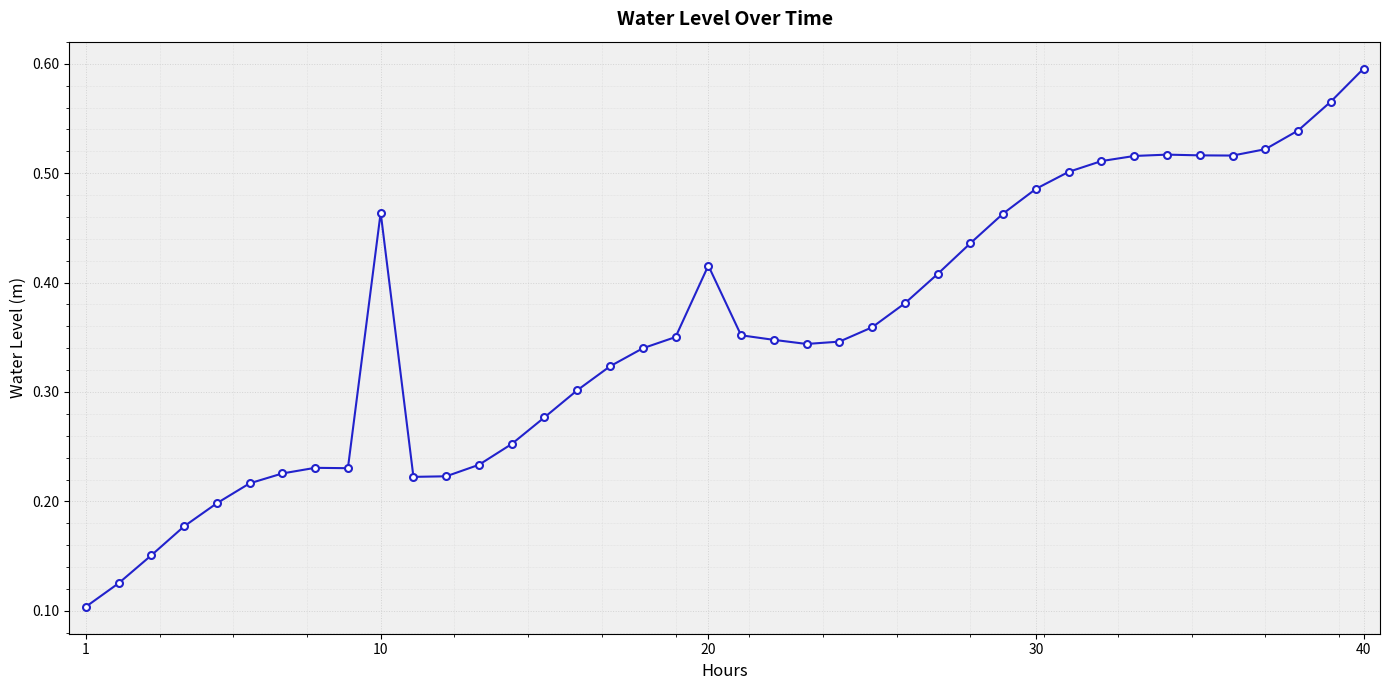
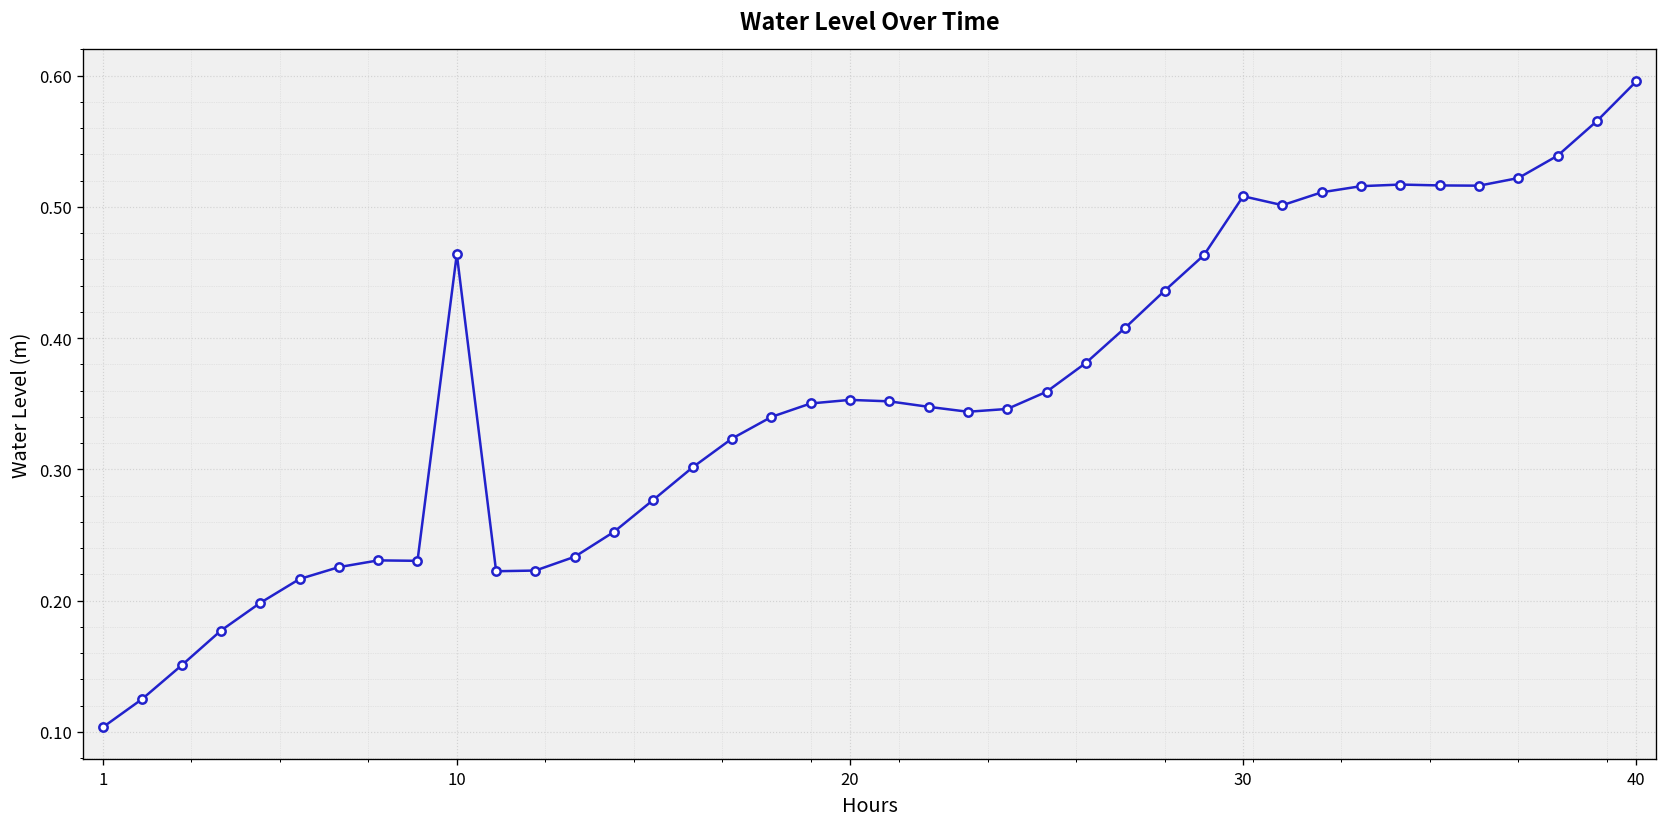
  {
    "1": 0.104,
    "10": 0.464,
-   "20": 0.416,
-   "30": 0.486,
+   "20": 0.353,
+   "30": 0.508,
    "40": 0.596
  }
